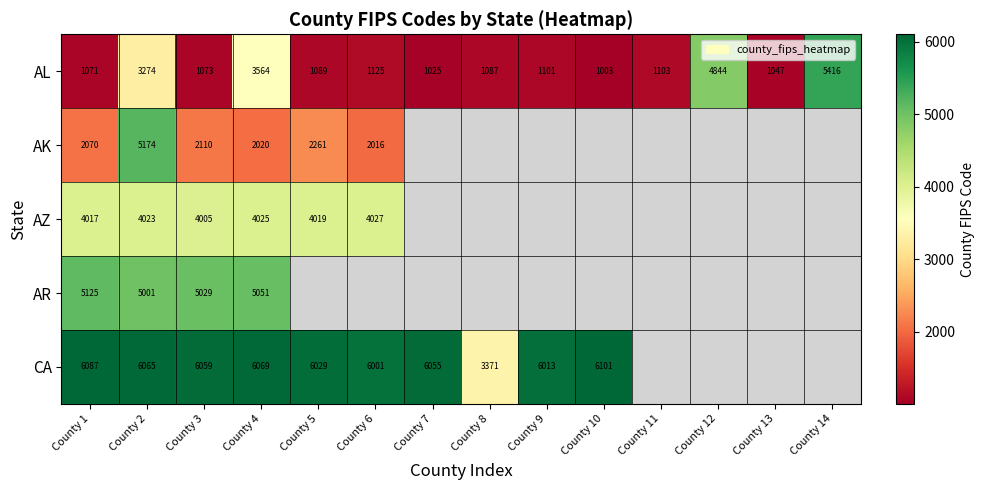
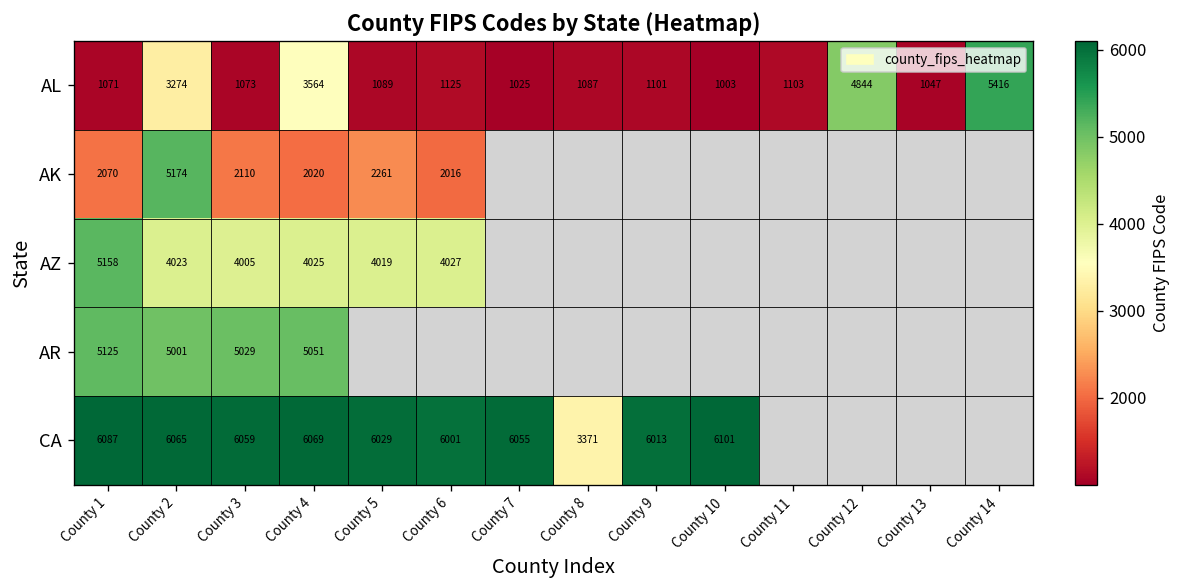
  {
    "AL": {
      "County 1": 1071,
      "County 2": 3274,
      "County 3": 1073,
      "County 4": 3564,
      "County 5": 1089,
      "County 6": 1125,
      "County 7": 1025,
      "County 8": 1087,
      "County 9": 1101,
      "County 10": 1003,
      "County 11": 1103,
      "County 12": 4844,
      "County 13": 1047,
      "County 14": 5416
    },
    "AK": {
      "County 1": 2070,
      "County 2": 5174,
      "County 3": 2110,
      "County 4": 2020,
      "County 5": 2261,
      "County 6": 2016
    },
    "AZ": {
-     "County 1": 4017,
+     "County 1": 5158,
      "County 2": 4023,
      "County 3": 4005,
      "County 4": 4025,
      "County 5": 4019,
      "County 6": 4027
    },
    "AR": {
      "County 1": 5125,
      "County 2": 5001,
      "County 3": 5029,
      "County 4": 5051
    },
    "CA": {
      "County 1": 6087,
      "County 2": 6065,
      "County 3": 6059,
      "County 4": 6069,
      "County 5": 6029,
      "County 6": 6001,
      "County 7": 6055,
      "County 8": 3371,
      "County 9": 6013,
      "County 10": 6101
    }
  }
